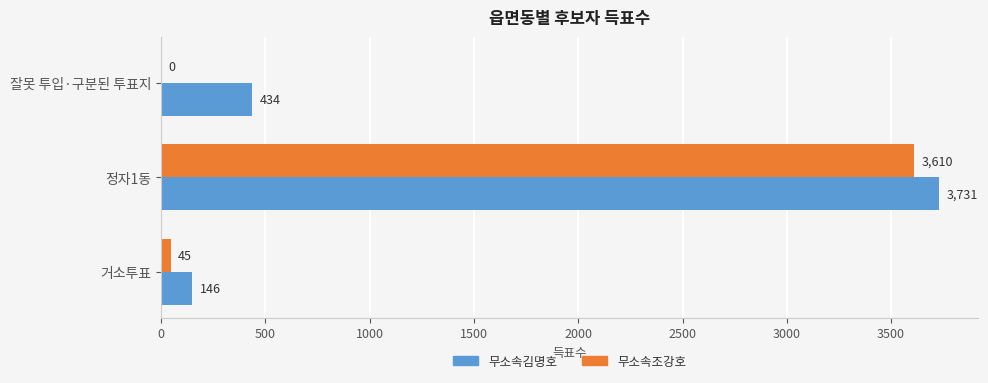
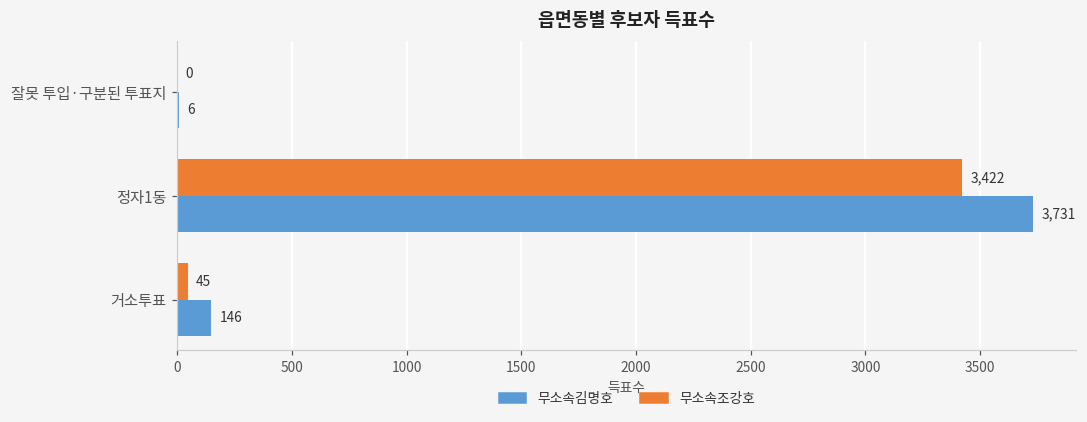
  {
    "무소속김명호": {
-     "잘못 투입·구분된 투표지": "434",
+     "잘못 투입·구분된 투표지": "6",
      "정자1동": "3,731",
      "거소투표": "146"
    },
    "무소속조강호": {
      "잘못 투입·구분된 투표지": "0",
-     "정자1동": "3,610",
+     "정자1동": "3,422",
      "거소투표": "45"
    }
  }
